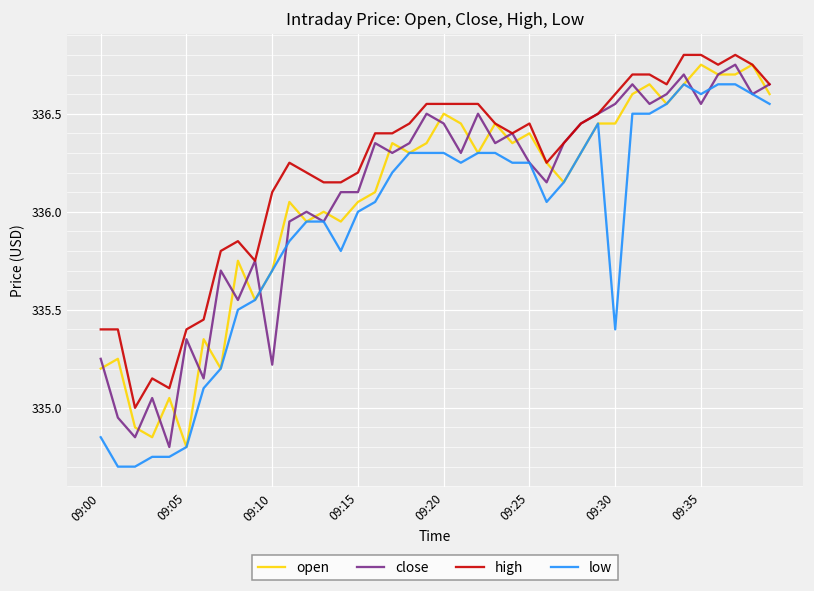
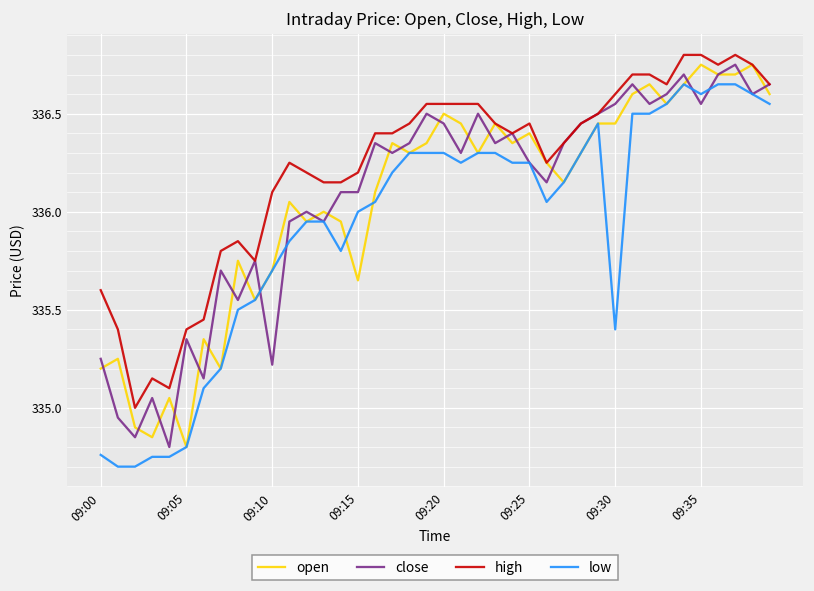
  {
    "open": {
      "09:00": 335.20,
-     "09:15": 336.05,
+     "09:15": 335.65,
      "09:20": 336.50,
      "09:25": 336.40,
      "09:30": 336.45,
      "09:35": 336.75
    },
    "close": {
      "09:00": 335.25,
      "09:05": 335.35,
      "09:10": 335.22,
      "09:15": 336.10,
      "09:20": 336.45,
      "09:30": 336.55,
      "09:35": 336.55
    },
    "high": {
-     "09:00": 335.4,
+     "09:00": 335.6,
      "09:05": 335.4,
      "09:10": 336.1,
      "09:15": 336.2,
      "09:20": 336.55,
      "09:25": 336.45,
      "09:30": 336.6,
      "09:35": 336.8
    },
    "low": {
-     "09:00": 334.85,
+     "09:00": 334.76,
      "09:15": 336.00,
      "09:20": 336.30,
      "09:30": 335.40,
      "09:35": 336.60
    }
  }
